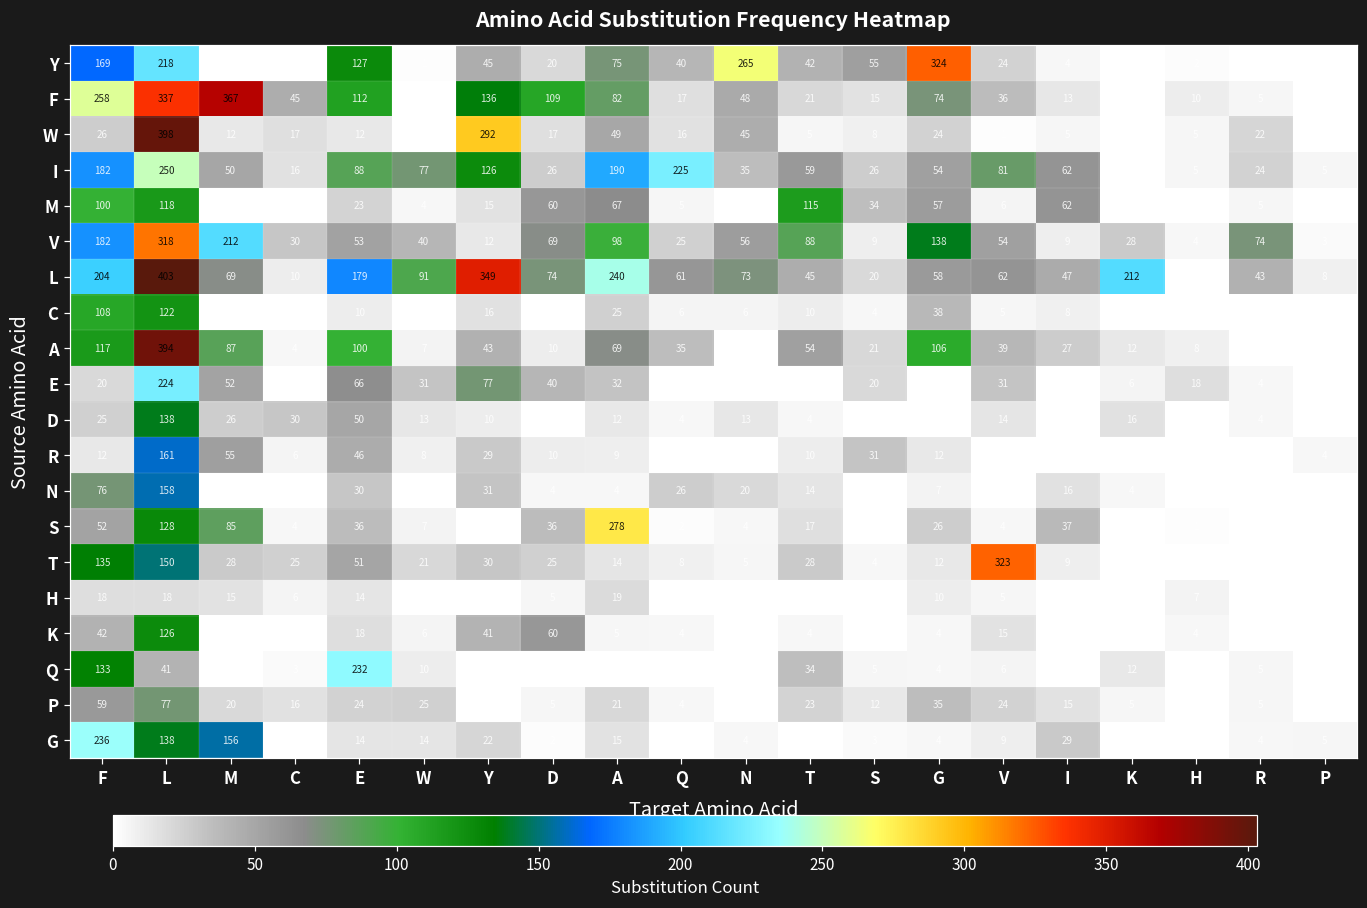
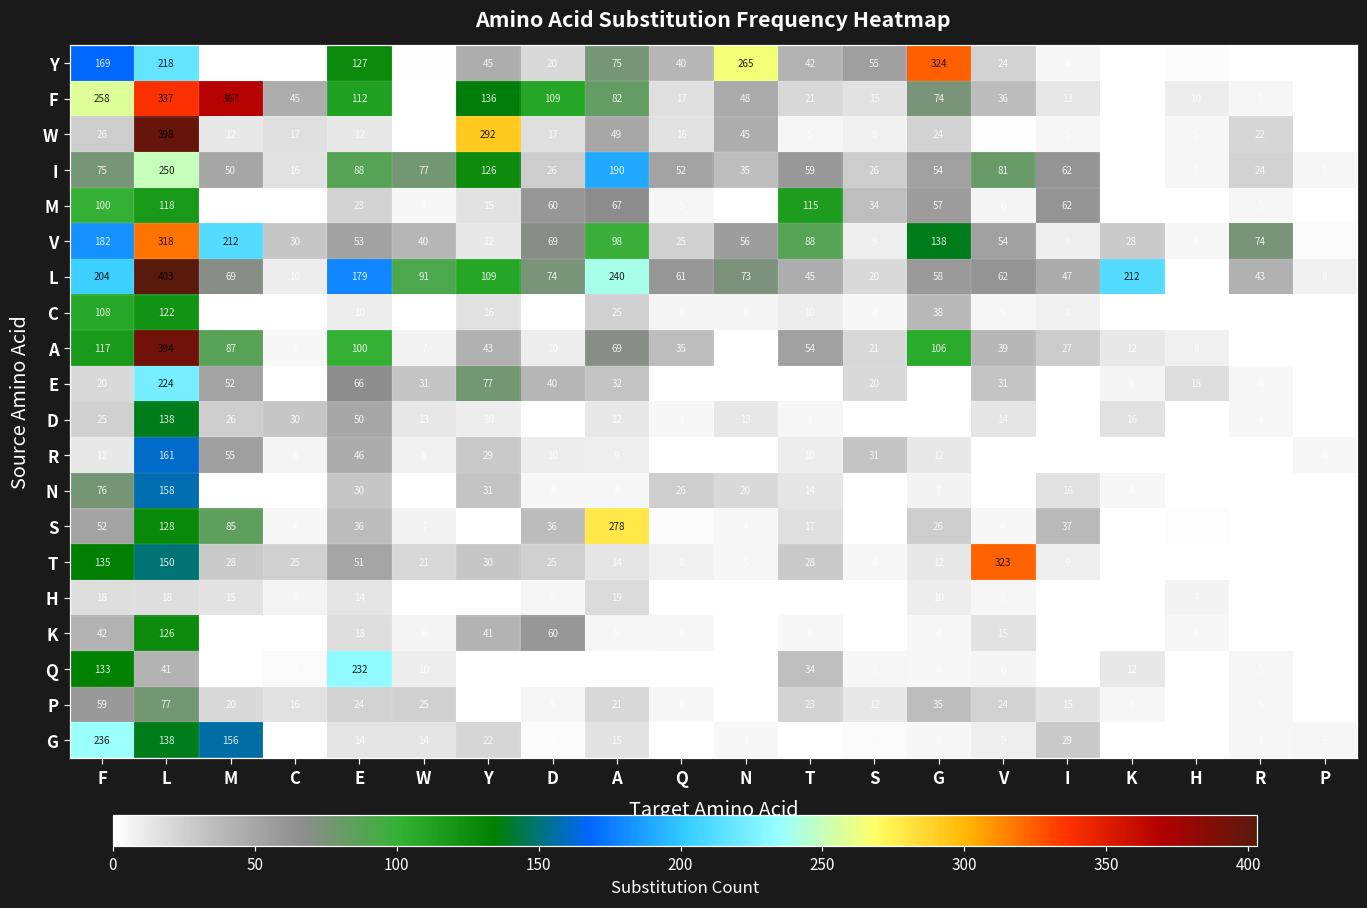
  {
    "Y": {
      "F": 169,
      "L": 218,
      "E": 127,
      "Y": 45,
      "A": 75,
      "Q": 40,
      "N": 265,
      "T": 42,
      "S": 55,
      "G": 324
    },
    "F": {
      "F": 258,
      "L": 337,
      "M": 367,
      "C": 45,
      "E": 112,
      "Y": 136,
      "D": 109,
      "A": 82,
      "N": 48,
      "G": 74,
      "V": 36
    },
    "W": {
      "F": 26,
      "L": 398,
      "Y": 292,
      "A": 49,
      "N": 45
    },
    "I": {
-     "F": 182,
+     "F": 75,
      "L": 250,
      "M": 50,
      "E": 88,
      "W": 77,
      "Y": 126,
      "D": 26,
      "A": 190,
-     "Q": 225,
+     "Q": 52,
      "N": 35,
      "T": 59,
      "S": 26,
      "G": 54,
      "V": 81,
      "I": 62
    },
    "M": {
      "F": 100,
      "L": 118,
      "D": 60,
      "A": 67,
      "T": 115,
      "S": 34,
      "G": 57,
      "I": 62
    },
    "V": {
      "F": 182,
      "L": 318,
      "M": 212,
      "C": 30,
      "E": 53,
      "W": 40,
      "D": 69,
      "A": 98,
      "N": 56,
      "T": 88,
      "G": 138,
      "V": 54,
      "K": 28,
      "R": 74
    },
    "L": {
      "F": 204,
      "L": 403,
      "M": 69,
      "E": 179,
      "W": 91,
-     "Y": 349,
+     "Y": 109,
      "D": 74,
      "A": 240,
      "Q": 61,
      "N": 73,
      "T": 45,
      "G": 58,
      "V": 62,
      "I": 47,
      "K": 212,
      "R": 43
    },
    "C": {
      "F": 108,
      "L": 122,
      "G": 38
    },
    "A": {
      "F": 117,
      "L": 394,
      "M": 87,
      "E": 100,
      "Y": 43,
      "A": 69,
      "Q": 35,
      "T": 54,
      "G": 106,
      "V": 39,
      "I": 27
    },
    "E": {
      "L": 224,
      "M": 52,
      "E": 66,
      "W": 31,
      "Y": 77,
      "D": 40,
      "A": 32,
      "V": 31
    },
    "D": {
      "L": 138,
      "M": 26,
      "C": 30,
      "E": 50
    },
    "R": {
      "L": 161,
      "M": 55,
      "E": 46,
      "Y": 29,
      "S": 31
    },
    "N": {
      "F": 76,
      "L": 158,
      "E": 30,
      "Y": 31,
      "Q": 26
    },
    "S": {
      "F": 52,
      "L": 128,
      "M": 85,
      "E": 36,
      "D": 36,
      "A": 278,
      "G": 26,
      "I": 37
    },
    "T": {
      "F": 135,
      "L": 150,
      "M": 28,
      "E": 51,
      "Y": 30,
      "T": 28,
      "V": 323
    },
    "K": {
      "F": 42,
      "L": 126,
      "Y": 41,
      "D": 60
    },
    "Q": {
      "F": 133,
      "L": 41,
      "E": 232,
      "T": 34
    },
    "P": {
      "F": 59,
      "L": 77,
      "G": 35
    },
    "G": {
      "F": 236,
      "L": 138,
      "M": 156,
      "I": 29
    }
  }
